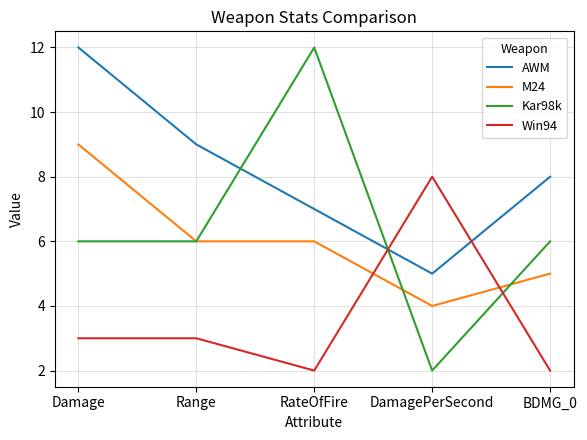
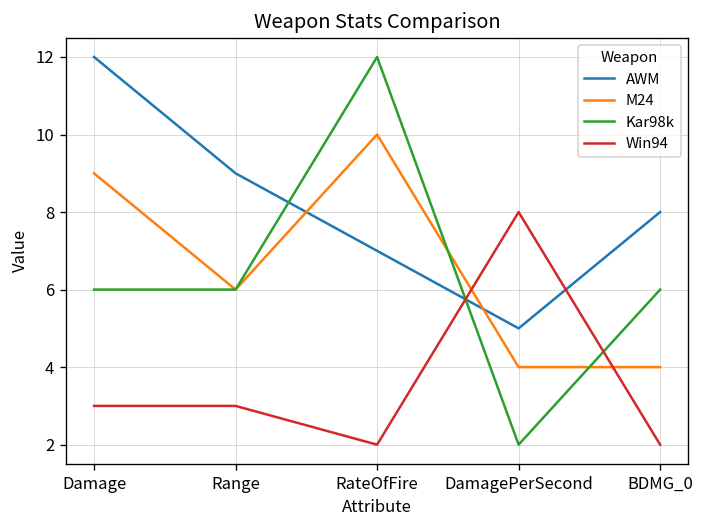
  {
    "AWM": {
      "Damage": 12,
      "Range": 9,
      "RateOfFire": 7,
      "DamagePerSecond": 5,
      "BDMG_0": 8
    },
    "M24": {
      "Damage": 9,
-     "RateOfFire": 6,
+     "RateOfFire": 10,
      "DamagePerSecond": 4,
-     "BDMG_0": 5
+     "BDMG_0": 4
    },
    "Kar98k": {
      "Damage": 6,
      "RateOfFire": 12,
      "DamagePerSecond": 2,
      "BDMG_0": 6
    },
    "Win94": {
      "Damage": 3,
      "Range": 3,
      "RateOfFire": 2,
      "DamagePerSecond": 8,
      "BDMG_0": 2
    }
  }
